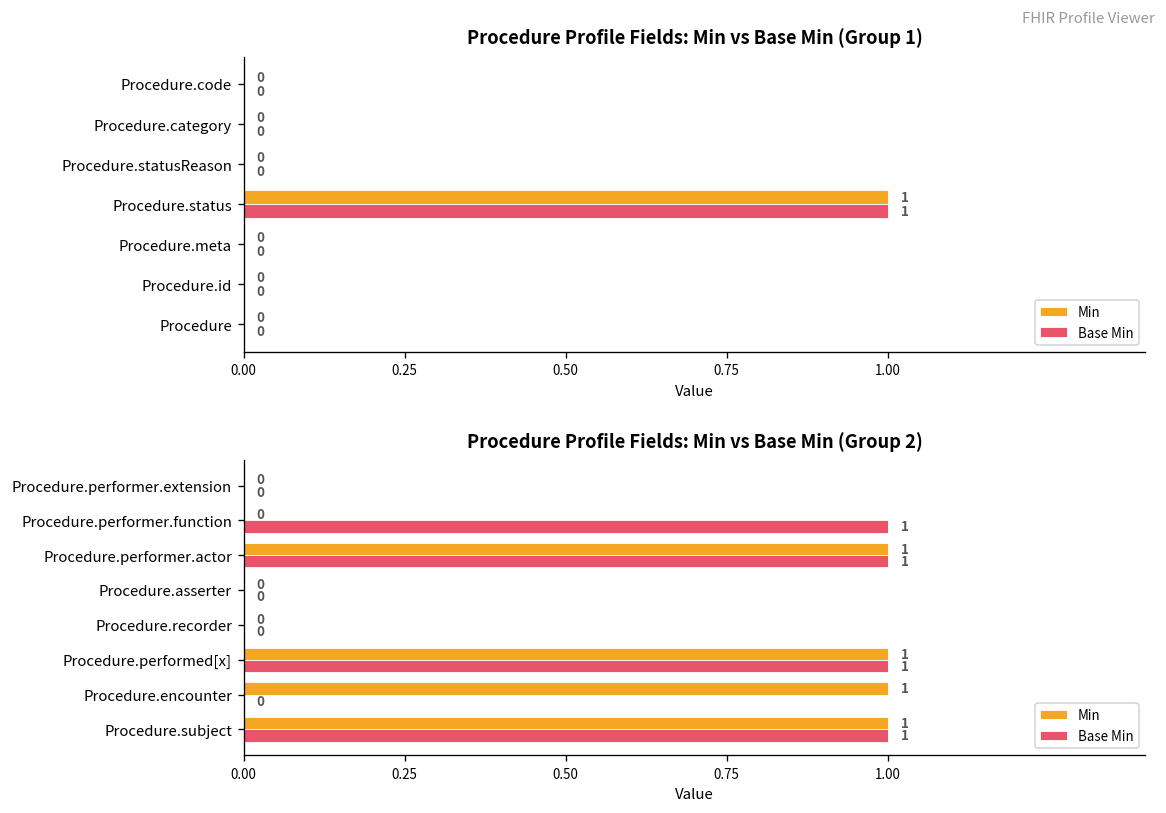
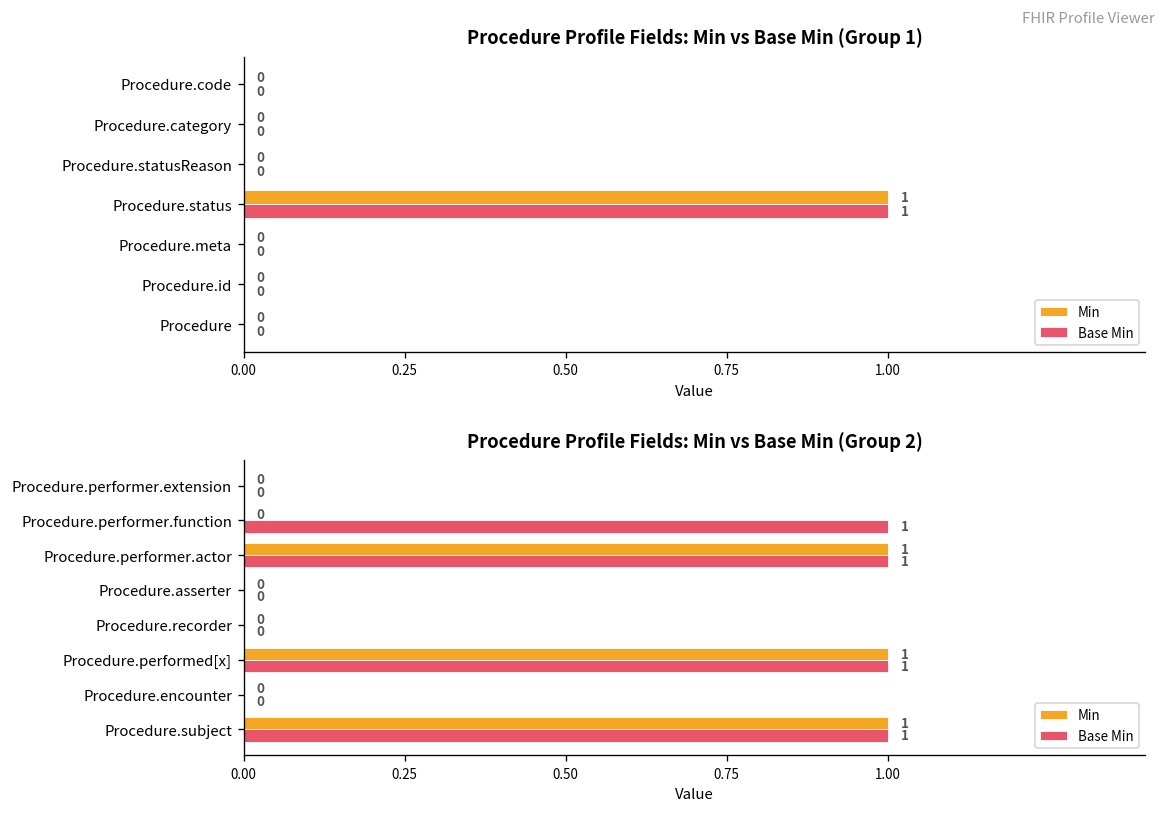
  {
    "Procedure Profile Fields: Min vs Base Min (Group 1)": {
      "Min": {
        "Procedure.code": 0,
        "Procedure.category": 0,
        "Procedure.statusReason": 0,
        "Procedure.status": 1,
        "Procedure.meta": 0,
        "Procedure.id": 0,
        "Procedure": 0
      },
      "Base Min": {
        "Procedure.code": 0,
        "Procedure.category": 0,
        "Procedure.statusReason": 0,
        "Procedure.status": 1,
        "Procedure.meta": 0,
        "Procedure.id": 0,
        "Procedure": 0
      }
    },
    "Procedure Profile Fields: Min vs Base Min (Group 2)": {
      "Min": {
        "Procedure.performer.function": 0,
-       "Procedure.encounter": 1
+       "Procedure.encounter": 0
      },
      "Base Min": {
        "Procedure.performer.function": 1
      }
    }
  }
